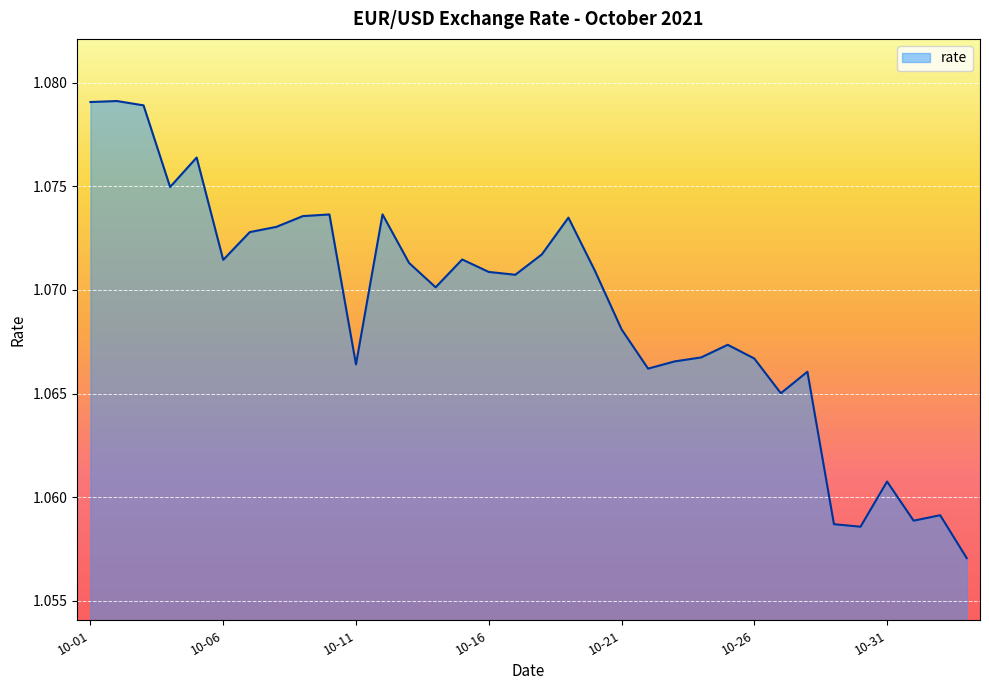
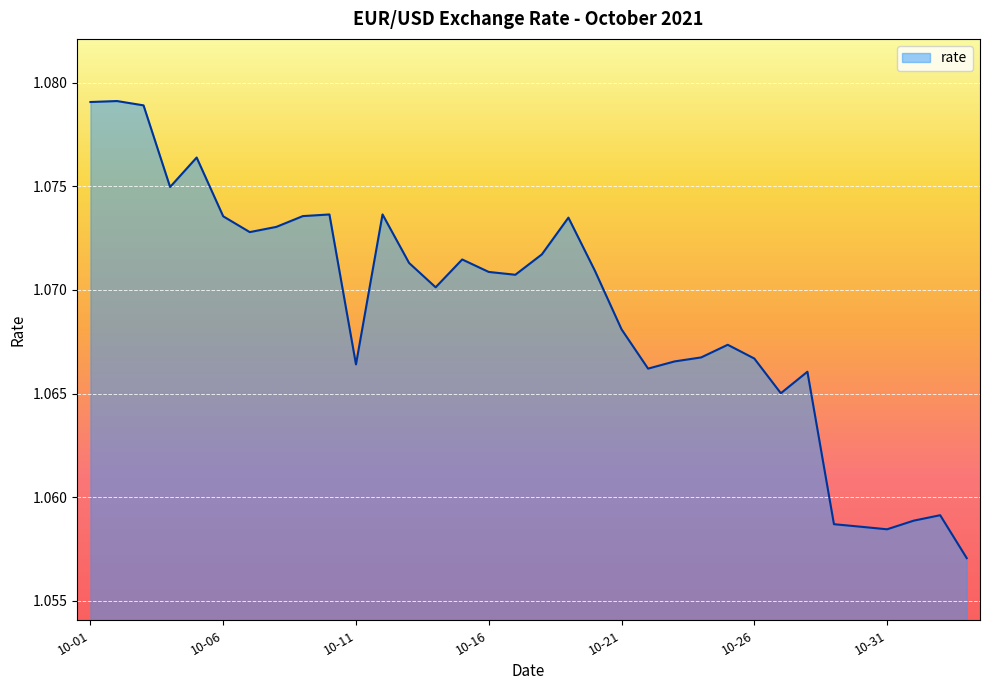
  {
    "10-01": 1.0791,
-   "10-06": 1.0715,
+   "10-06": 1.0736,
    "10-11": 1.0664,
    "10-16": 1.0709,
    "10-21": 1.0681,
    "10-26": 1.0667,
-   "10-31": 1.0608
+   "10-31": 1.0584
  }
